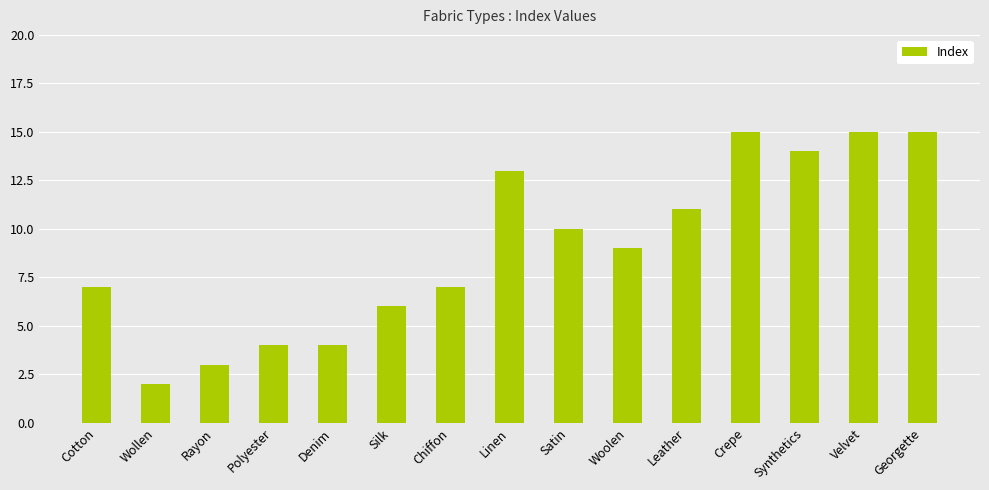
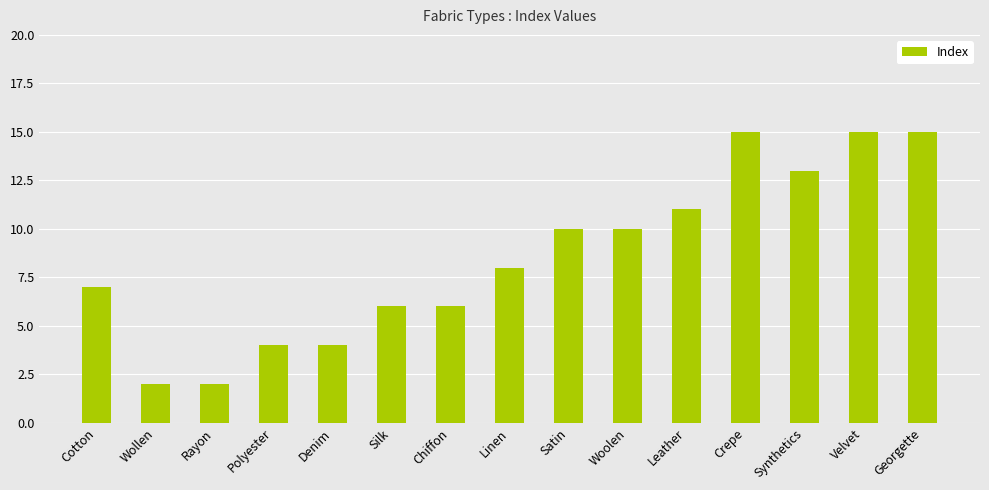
  {
    "Cotton": 7,
    "Wollen": 2,
-   "Rayon": 3,
+   "Rayon": 2,
    "Polyester": 4,
    "Denim": 4,
    "Silk": 6,
-   "Chiffon": 7,
-   "Linen": 13,
+   "Chiffon": 6,
+   "Linen": 8,
    "Satin": 10,
-   "Woolen": 9,
+   "Woolen": 10,
    "Leather": 11,
    "Crepe": 15,
-   "Synthetics": 14,
+   "Synthetics": 13,
    "Velvet": 15,
    "Georgette": 15
  }
